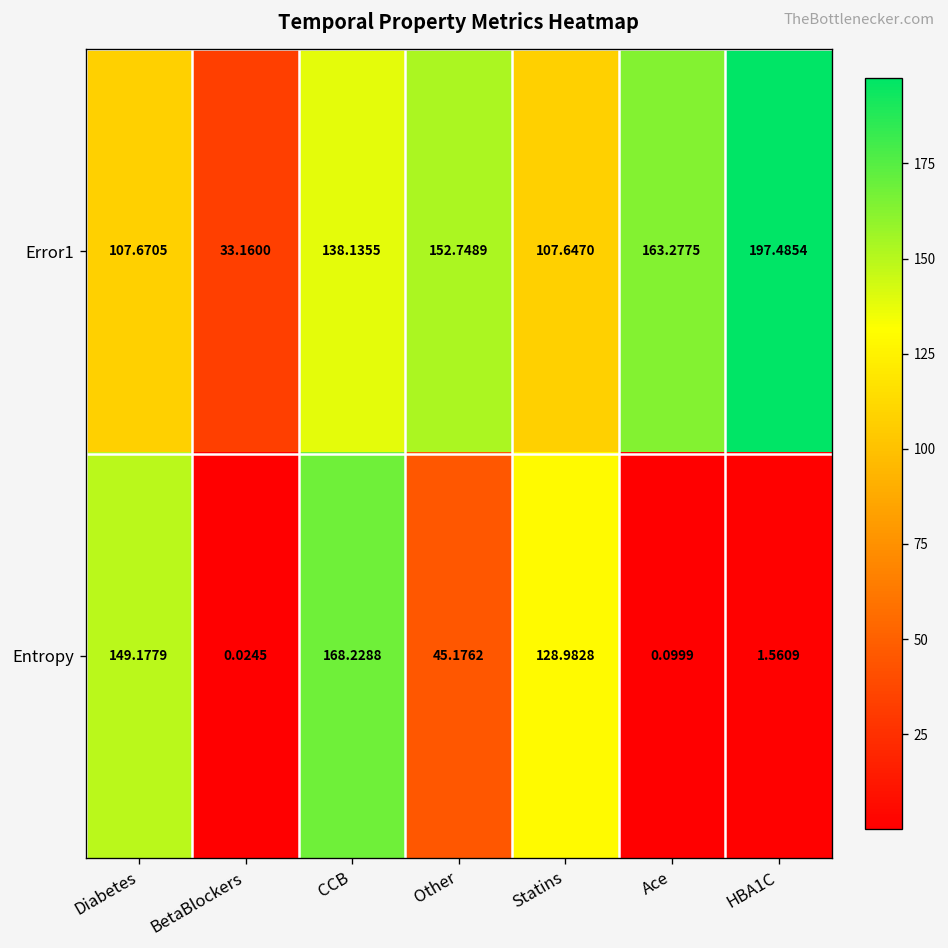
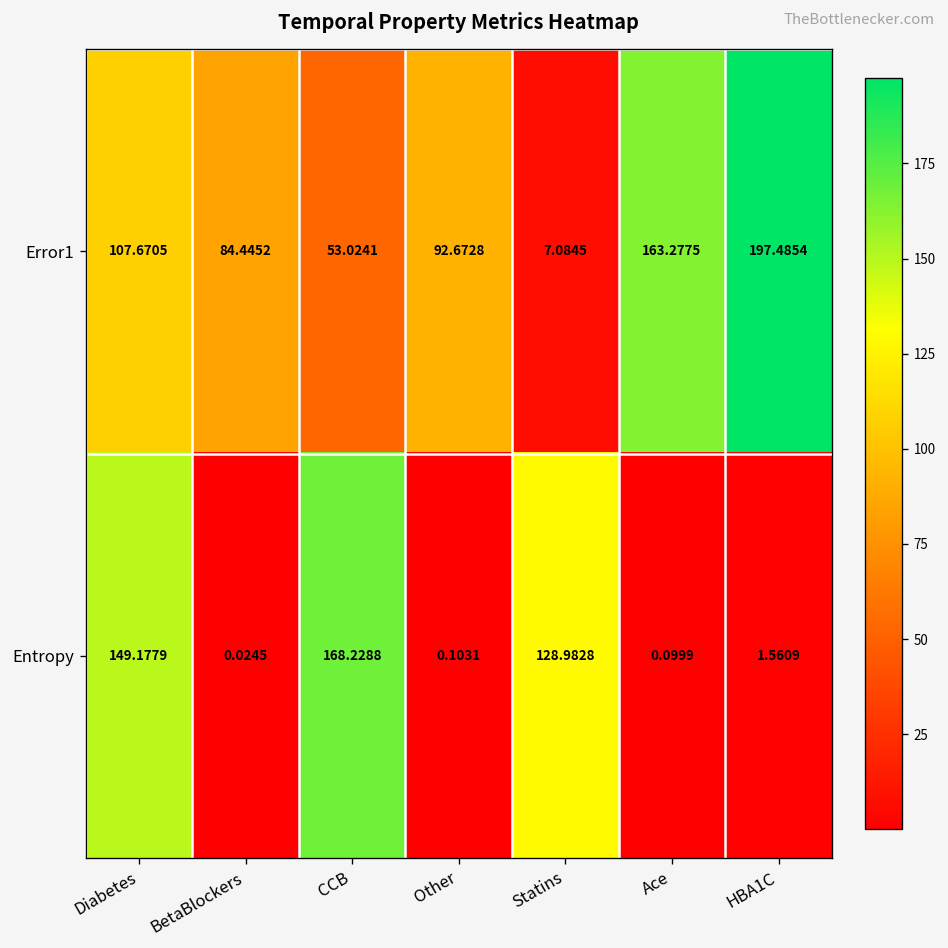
  {
    "Error1": {
      "Diabetes": 107.6705,
-     "BetaBlockers": 33.1600,
-     "CCB": 138.1355,
-     "Other": 152.7489,
-     "Statins": 107.6470,
+     "BetaBlockers": 84.4452,
+     "CCB": 53.0241,
+     "Other": 92.6728,
+     "Statins": 7.0845,
      "Ace": 163.2775,
      "HBA1C": 197.4854
    },
    "Entropy": {
      "Diabetes": 149.1779,
      "BetaBlockers": 0.0245,
      "CCB": 168.2288,
-     "Other": 45.1762,
+     "Other": 0.1031,
      "Statins": 128.9828,
      "Ace": 0.0999,
      "HBA1C": 1.5609
    }
  }
